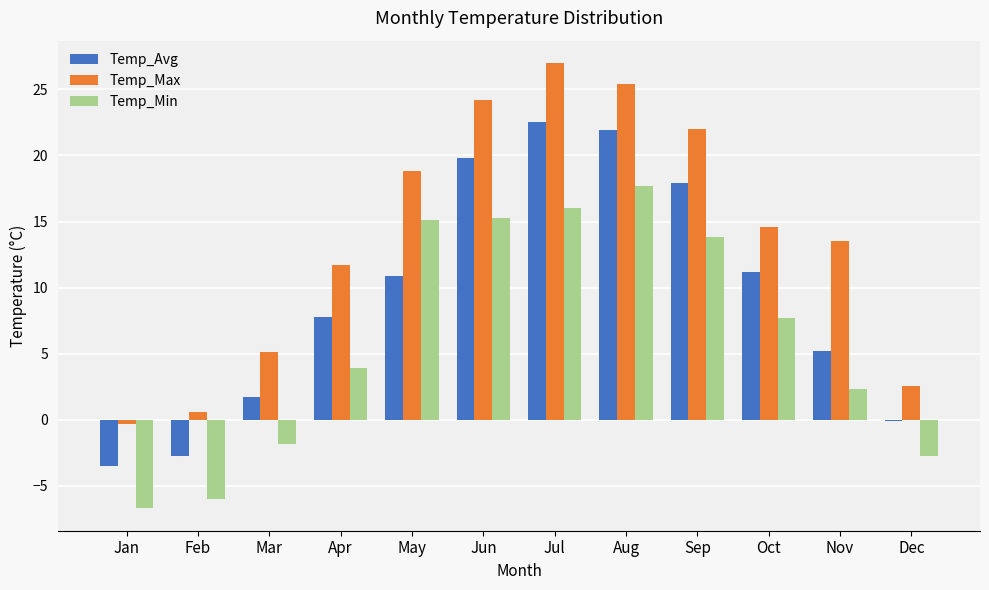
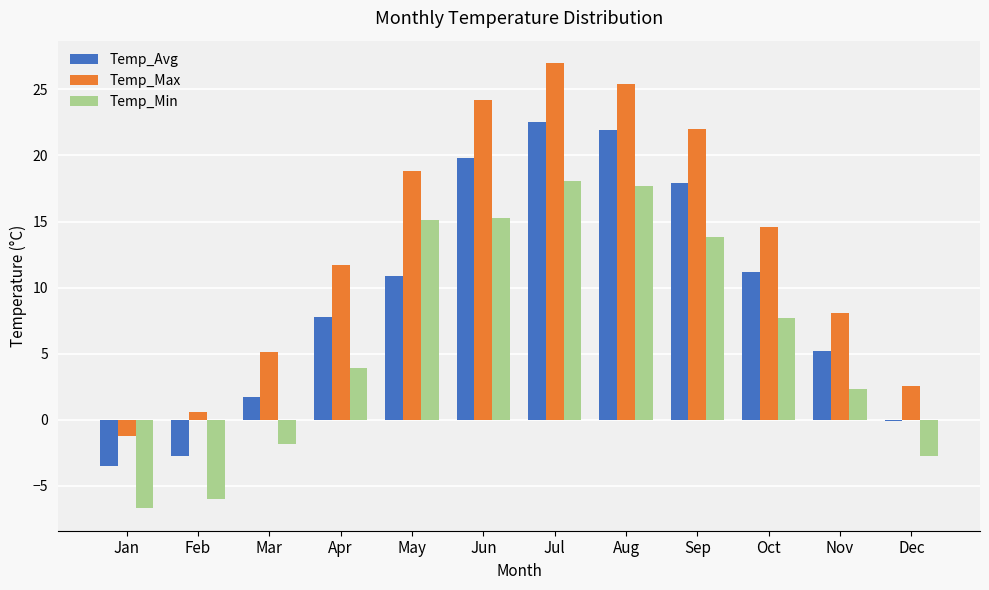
  {
    "Temp_Avg": {
      "Jan": -3.5,
      "Feb": -2.7,
      "Mar": 1.7,
      "Apr": 7.8,
      "May": 10.9,
      "Jun": 19.8,
      "Jul": 22.5,
      "Aug": 21.9,
      "Sep": 17.9,
      "Oct": 11.2,
      "Nov": 5.2
    },
    "Temp_Max": {
-     "Jan": -0.3,
+     "Jan": -1.2,
      "Feb": 0.6,
      "Mar": 5.1,
      "Apr": 11.7,
      "May": 18.8,
      "Jun": 24.2,
      "Jul": 27.0,
      "Aug": 25.4,
      "Sep": 22.0,
      "Oct": 14.6,
-     "Nov": 13.5,
+     "Nov": 8.1,
      "Dec": 2.6
    },
    "Temp_Min": {
      "Jan": -6.7,
      "Feb": -6.0,
      "Mar": -1.8,
      "Apr": 3.9,
      "May": 15.1,
      "Jun": 15.3,
-     "Jul": 16.0,
+     "Jul": 18.1,
      "Aug": 17.7,
      "Sep": 13.8,
      "Oct": 7.7,
      "Nov": 2.3,
      "Dec": -2.7
    }
  }
